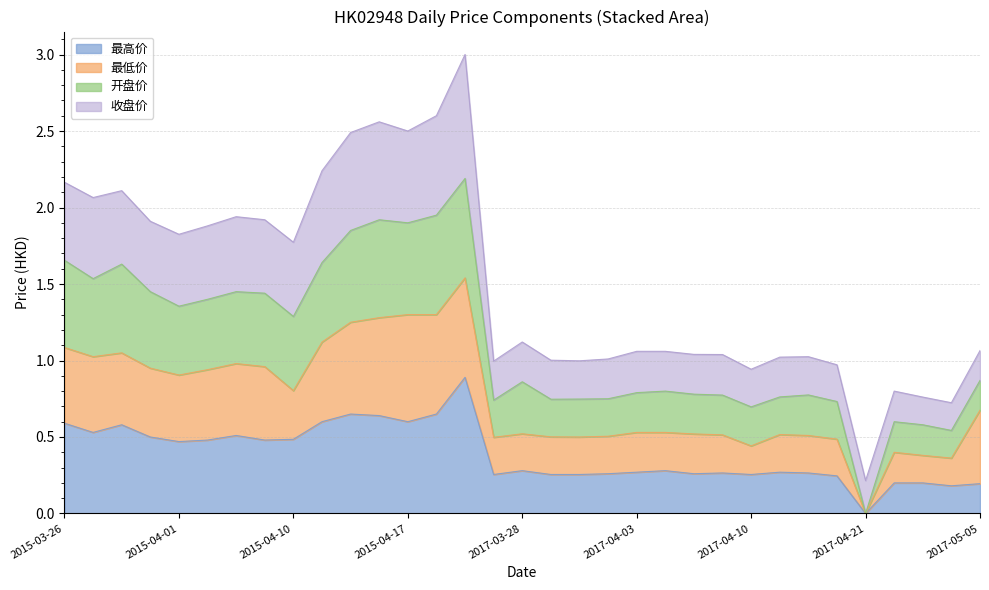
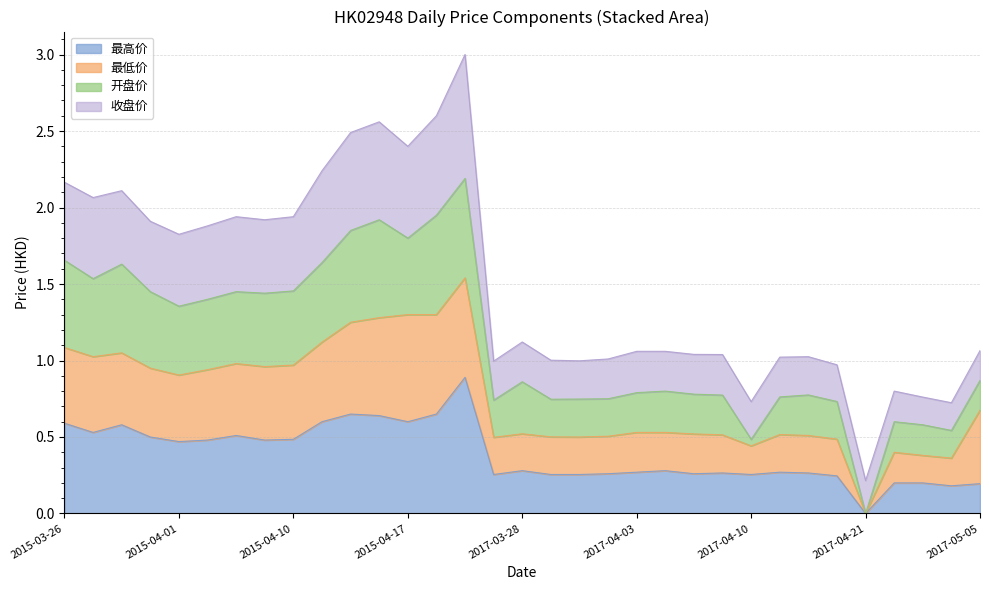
  {
    "最低价": {
      "2015-03-26": 0.50,
      "2015-04-01": 0.44,
-     "2015-04-10": 0.32,
+     "2015-04-10": 0.49,
      "2015-04-17": 0.70,
      "2017-03-28": 0.24,
      "2017-04-03": 0.26,
      "2017-04-10": 0.19,
      "2017-05-05": 0.48
    },
    "开盘价": {
      "2015-03-26": 0.57,
      "2015-04-01": 0.45,
      "2015-04-10": 0.48,
-     "2015-04-17": 0.6,
+     "2015-04-17": 0.5,
      "2017-03-28": 0.34,
      "2017-04-03": 0.26,
-     "2017-04-10": 0.26,
+     "2017-04-10": 0.04,
      "2017-05-05": 0.20
    }
  }
